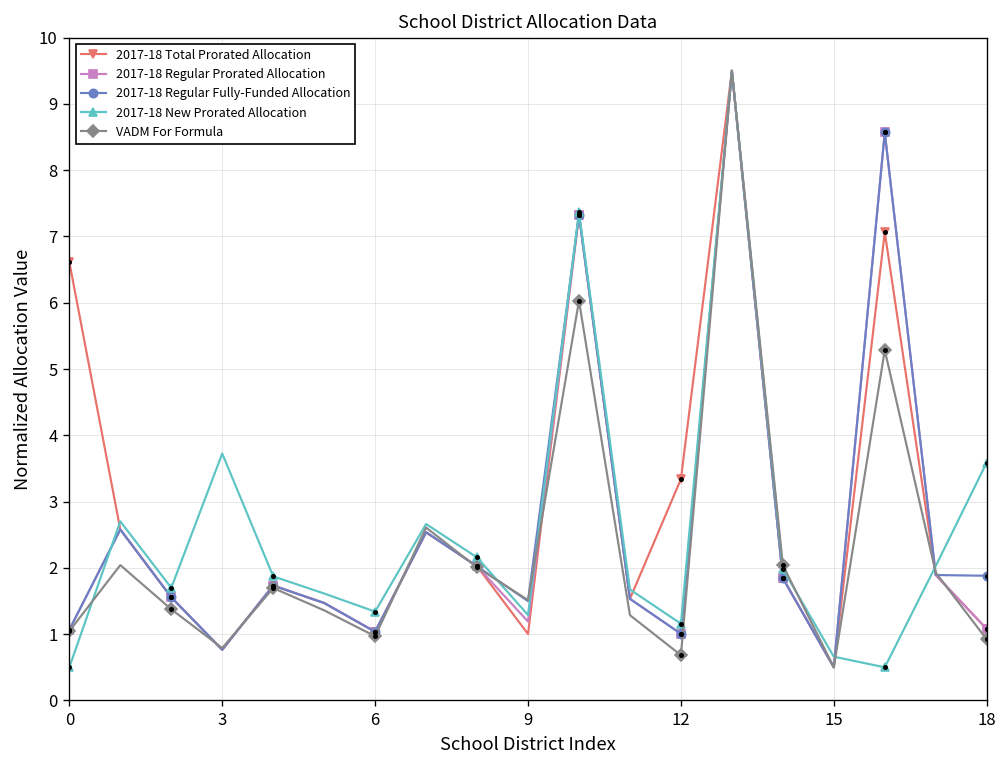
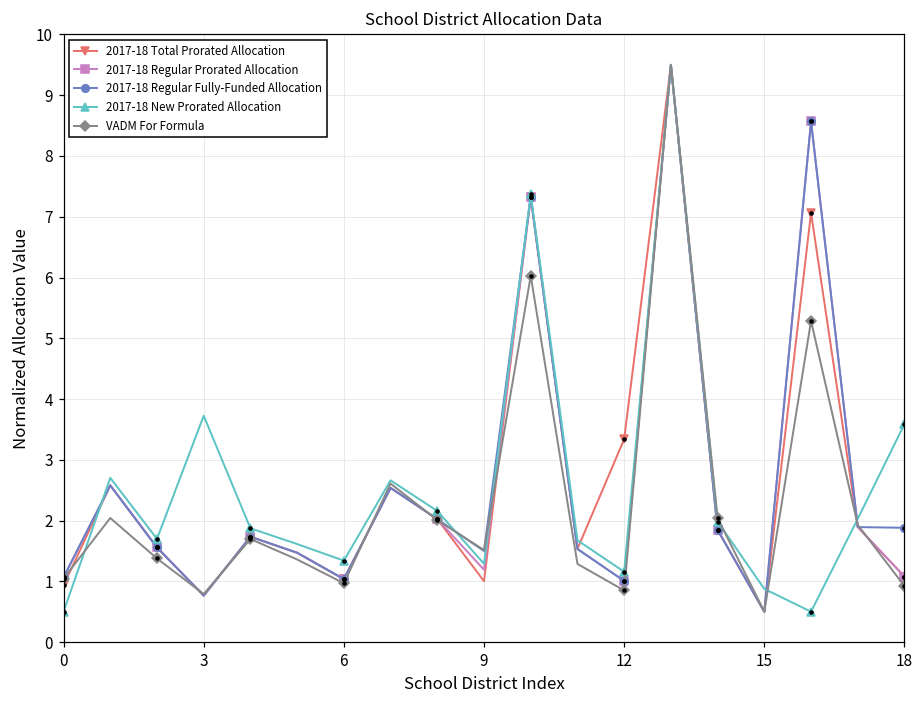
  {
    "2017-18 Total Prorated Allocation": {
-     "0": 6.6,
+     "0": 0.9,
      "9": 1.0
    },
    "2017-18 Regular Prorated Allocation": {
      "9": 1.2
    },
    "2017-18 New Prorated Allocation": {
      "3": 3.7,
      "9": 1.3,
-     "15": 0.7
+     "15": 0.9
    },
    "VADM For Formula": {
-     "12": 0.7
+     "12": 0.8
    }
  }
